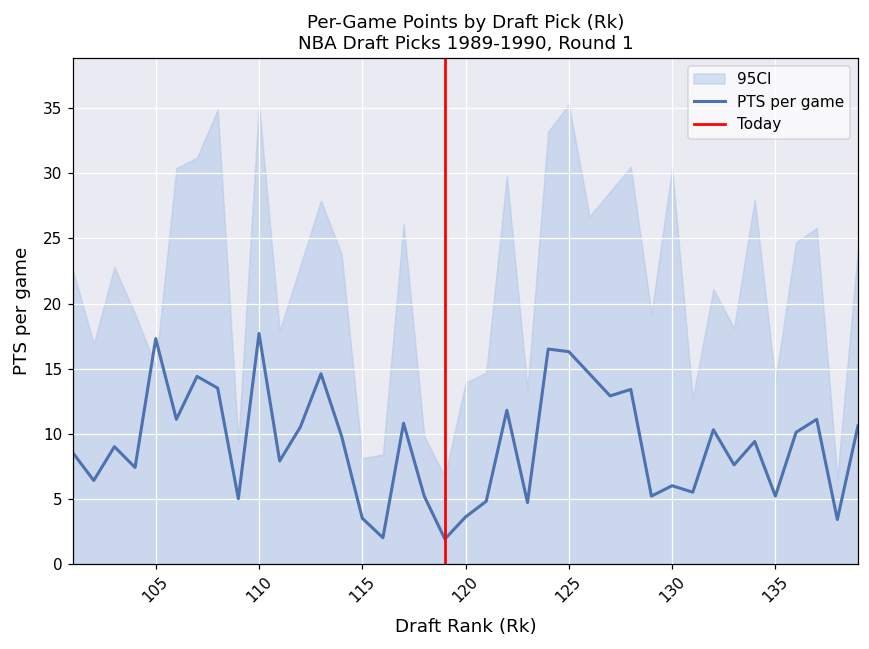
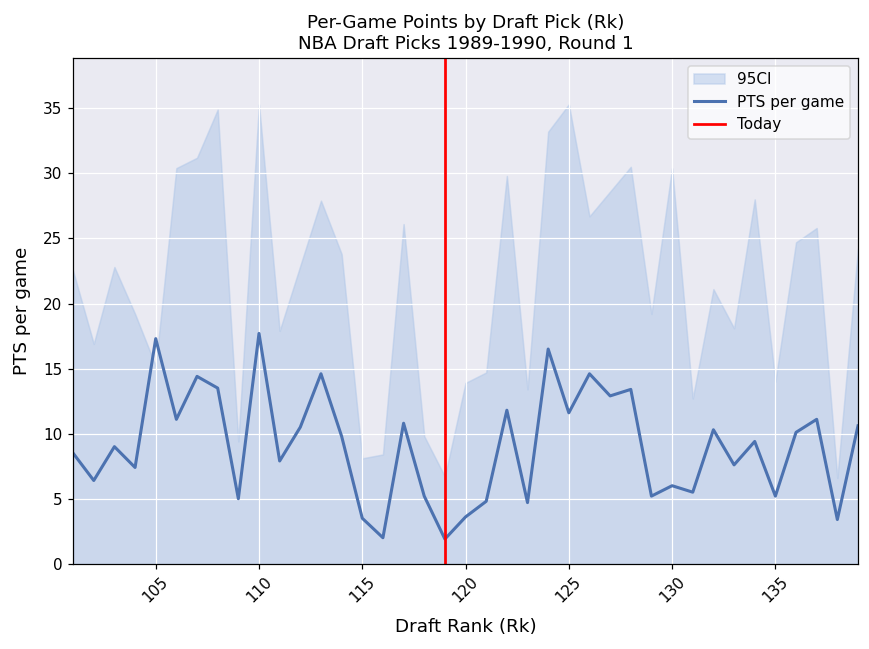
  {
    "PTS per game": {
      "105": 17.3,
      "110": 17.7,
      "115": 3.5,
      "120": 3.6,
-     "125": 16.3,
+     "125": 11.6,
      "130": 6.0,
      "135": 5.2
    },
    "95CI": {
      "105": 15.2,
      "110": 35.3,
      "115": 8.1,
      "120": 13.9,
      "125": 35.3,
      "130": 30.4,
      "135": 14.0
    }
  }
